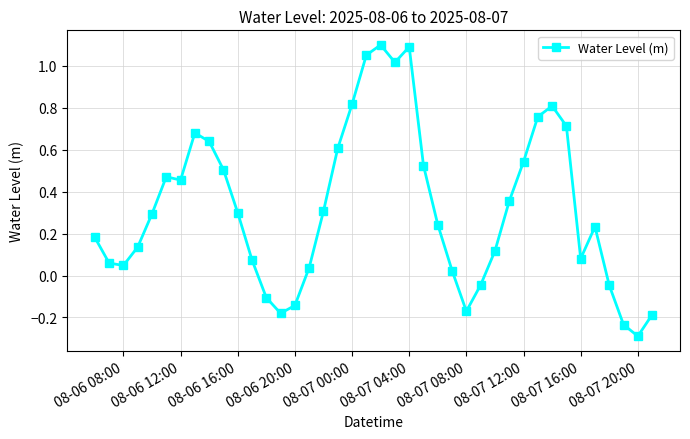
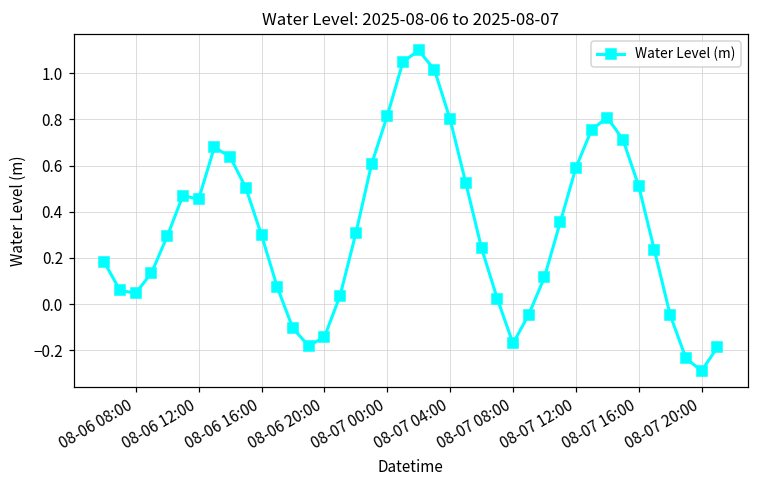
  {
    "08-06 08:00": 0.05,
    "08-06 12:00": 0.45,
    "08-06 16:00": 0.30,
    "08-06 20:00": -0.14,
    "08-07 00:00": 0.82,
-   "08-07 04:00": 1.09,
+   "08-07 04:00": 0.80,
    "08-07 08:00": -0.17,
-   "08-07 12:00": 0.54,
-   "08-07 16:00": 0.08,
+   "08-07 12:00": 0.59,
+   "08-07 16:00": 0.51,
    "08-07 20:00": -0.29
  }
